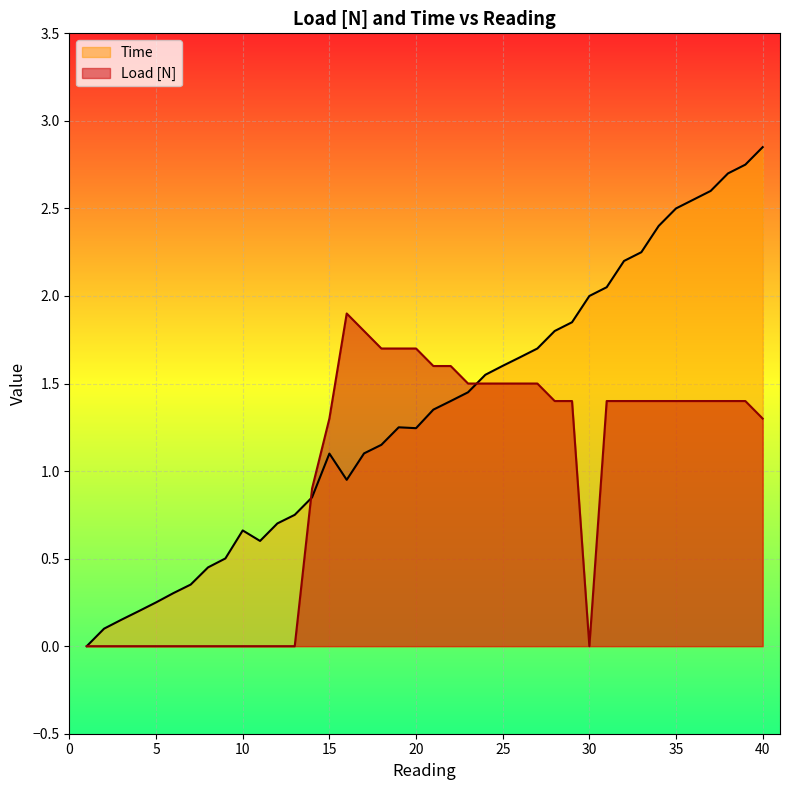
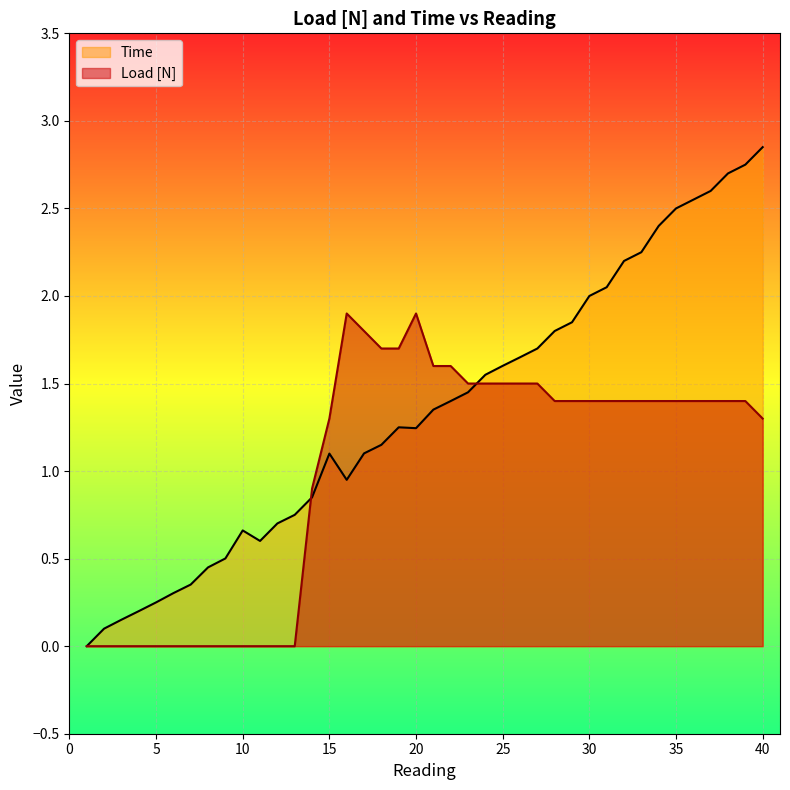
  {
    "Time": {
      "5": 0.25,
      "10": 0.66,
      "15": 1.1,
      "20": 1.25,
      "25": 1.6,
      "30": 2.0,
      "35": 2.5,
      "40": 2.85
    },
    "Load [N]": {
      "5": 0.0,
      "10": 0.0,
      "15": 1.3,
-     "20": 1.7,
+     "20": 1.9,
      "25": 1.5,
-     "30": 0.0,
+     "30": 1.4,
      "35": 1.4,
      "40": 1.3
    }
  }
